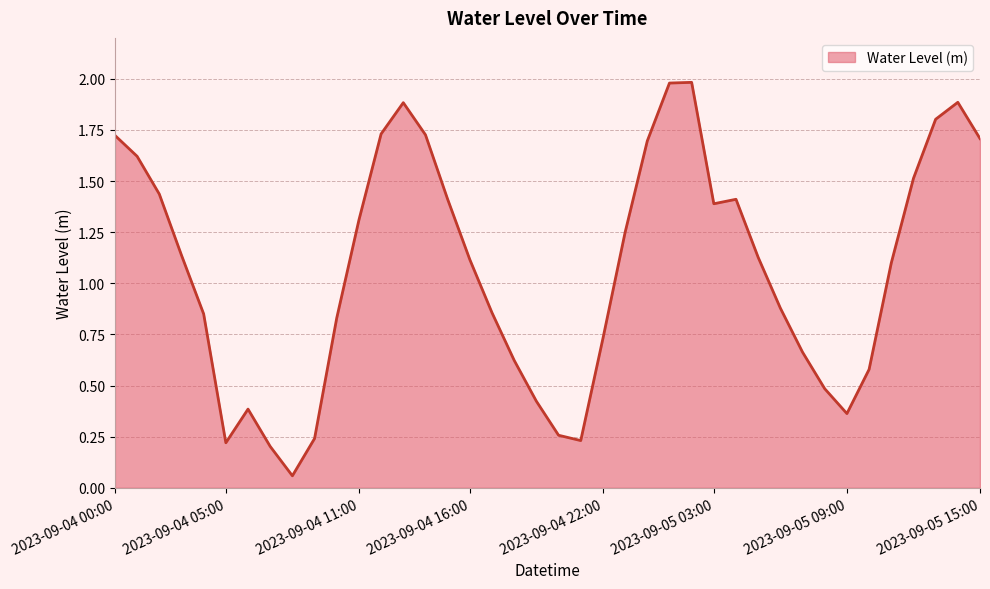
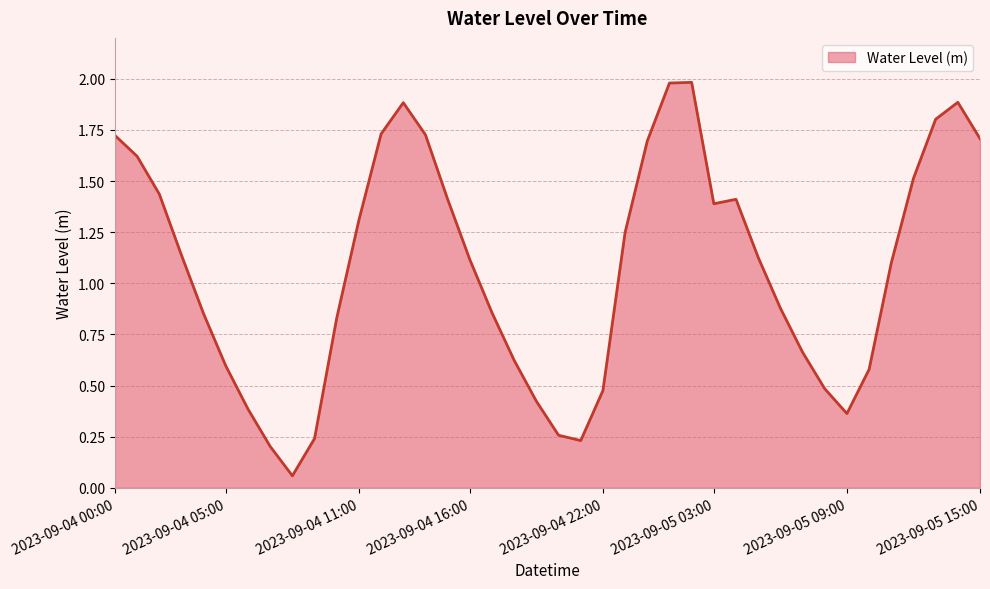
  {
    "2023-09-04 00:00": 1.72,
-   "2023-09-04 05:00": 0.22,
+   "2023-09-04 05:00": 0.60,
    "2023-09-04 11:00": 1.31,
    "2023-09-04 16:00": 1.12,
-   "2023-09-04 22:00": 0.73,
+   "2023-09-04 22:00": 0.48,
    "2023-09-05 03:00": 1.39,
    "2023-09-05 09:00": 0.36,
    "2023-09-05 15:00": 1.71
  }
